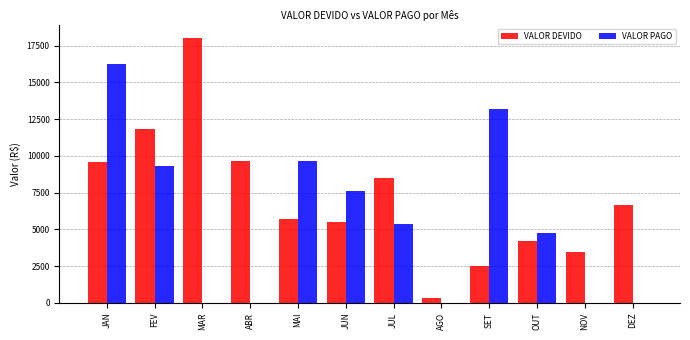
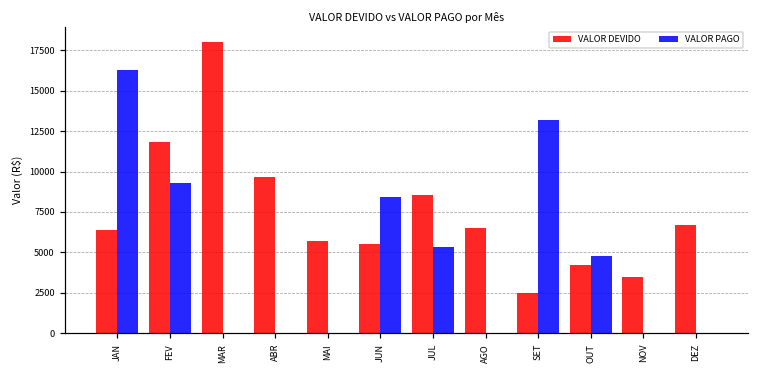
  {
    "VALOR DEVIDO": {
-     "JAN": 9600,
+     "JAN": 6400,
      "FEV": 11800,
      "MAR": 18000,
      "ABR": 9600,
      "MAI": 5700,
      "JUN": 5500,
      "JUL": 8500,
-     "AGO": 300,
+     "AGO": 6500,
      "SET": 2500,
      "OUT": 4200,
      "NOV": 3400,
      "DEZ": 6700
    },
    "VALOR PAGO": {
      "JAN": 16300,
      "FEV": 9300,
      "MAR": 0,
      "ABR": 0,
-     "MAI": 9700,
-     "JUN": 7600,
+     "MAI": 0,
+     "JUN": 8400,
      "JUL": 5300,
      "AGO": 0,
      "SET": 13200,
      "OUT": 4800,
      "NOV": 0,
      "DEZ": 0
    }
  }
